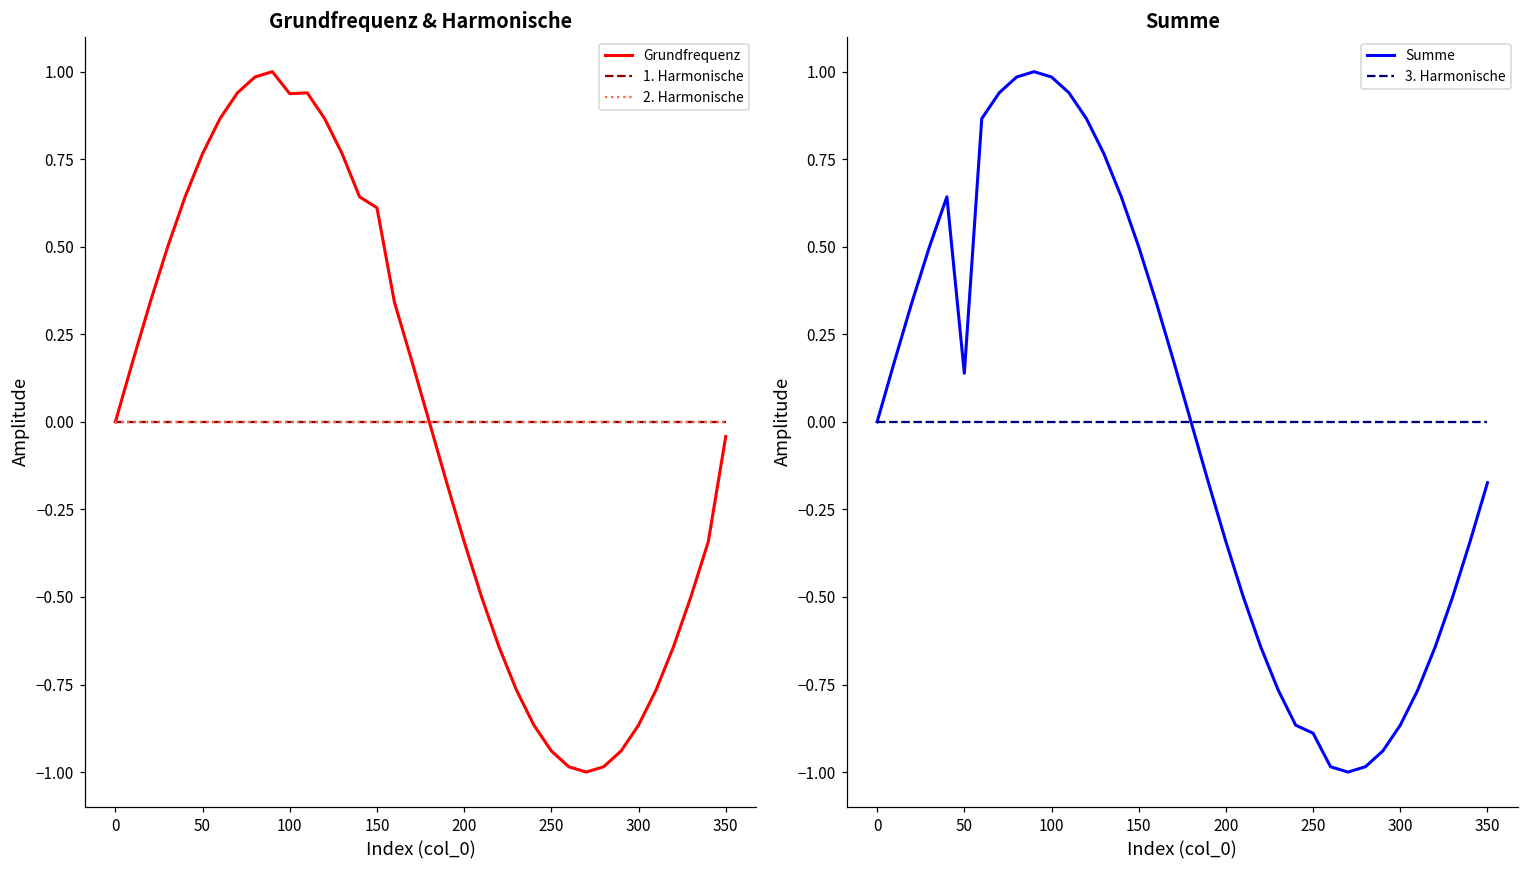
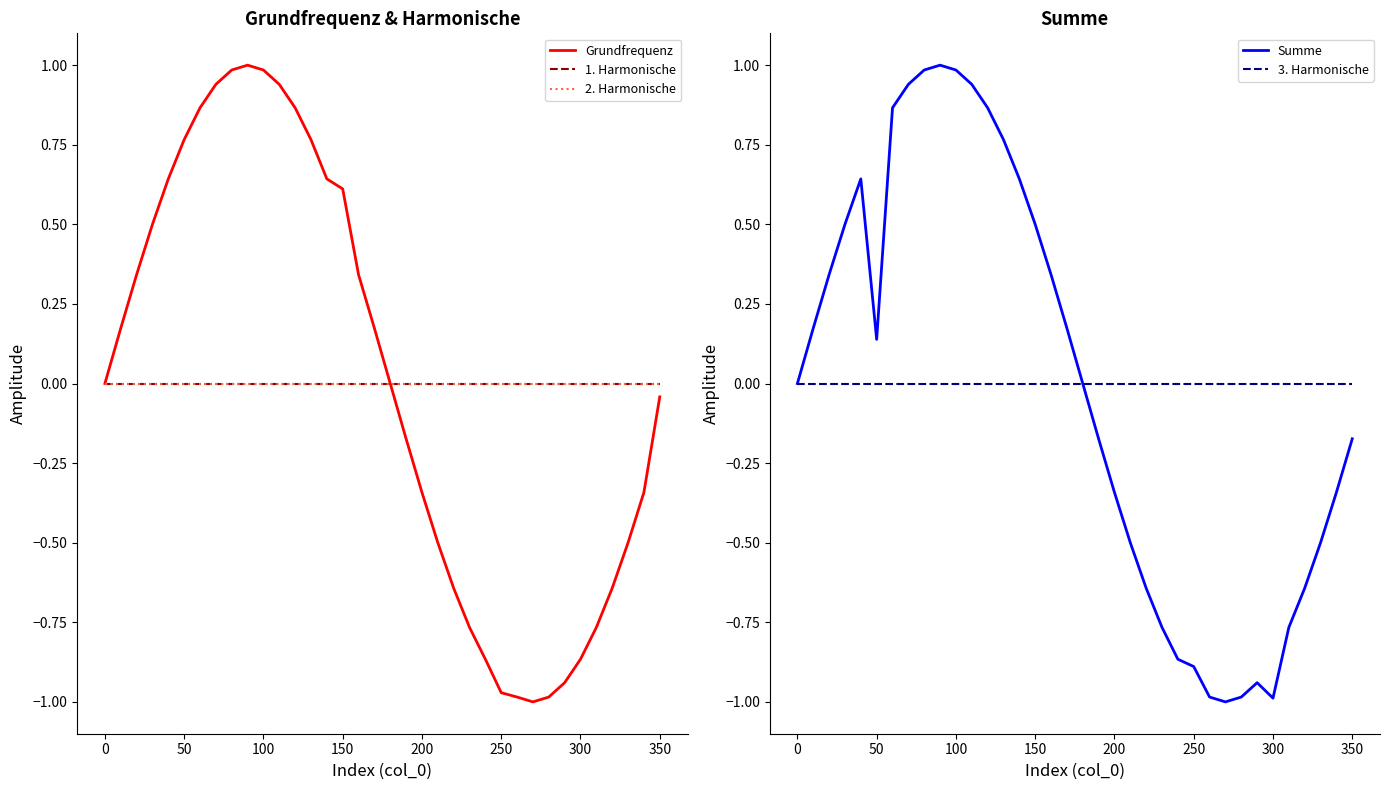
  {
    "Grundfrequenz & Harmonische": {
      "Grundfrequenz": {
        "50": 0.77,
-       "100": 0.94,
+       "100": 0.98,
        "150": 0.61,
        "200": -0.34,
-       "250": -0.94,
+       "250": -0.97,
        "300": -0.87,
        "350": -0.04
      },
      "2. Harmonische": {
        "50": 0.00,
        "100": 0.00,
        "150": 0.00,
        "200": 0.00,
        "250": 0.00,
        "300": 0.00,
        "350": 0.00
      }
    },
    "Summe": {
      "Summe": {
        "50": 0.14,
        "100": 0.98,
        "150": 0.50,
        "200": -0.34,
        "250": -0.89,
-       "300": -0.87,
+       "300": -0.99,
        "350": -0.17
      },
      "3. Harmonische": {
        "50": 0.00,
        "100": 0.00,
        "150": 0.00,
        "200": 0.00,
        "250": 0.00,
        "300": 0.00,
        "350": 0.00
      }
    }
  }
